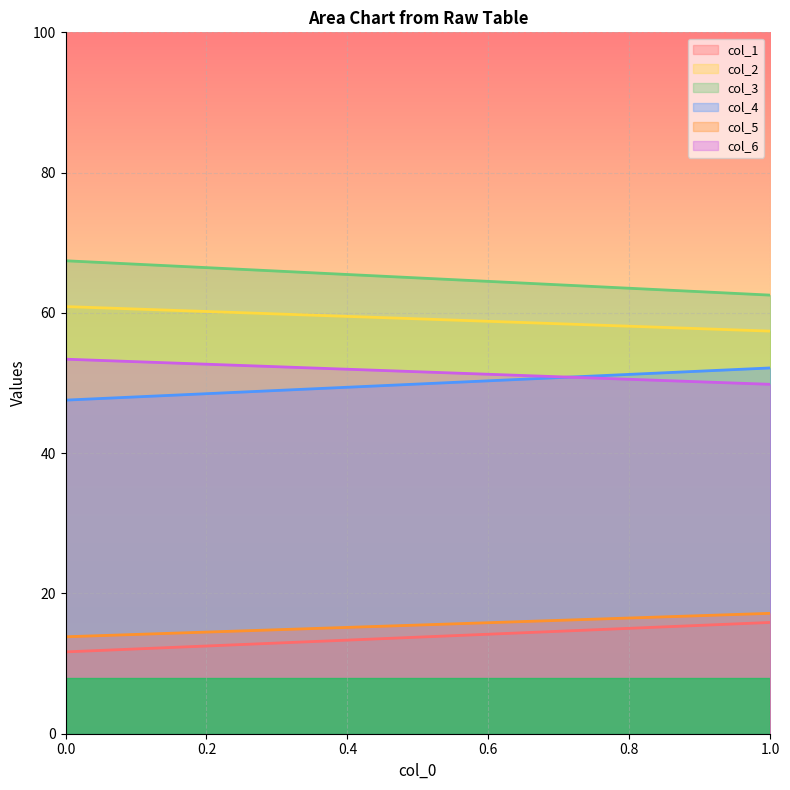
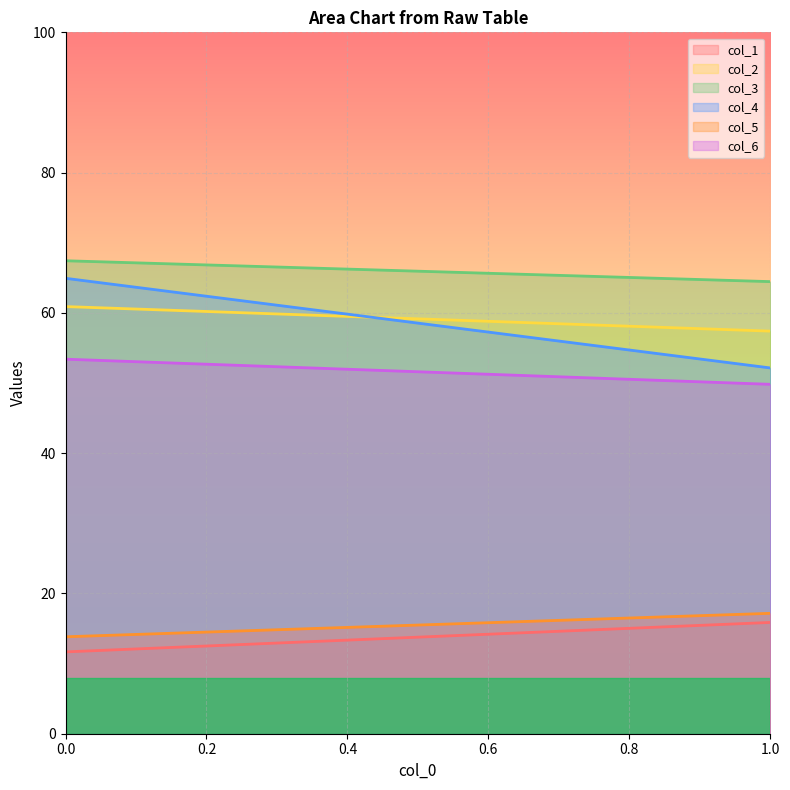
  {
    "col_3": {
      "0.0": 67,
-     "1.0": 63
+     "1.0": 64
    },
    "col_4": {
-     "0.0": 48,
+     "0.0": 65,
      "1.0": 52
    },
    "col_6": {
      "0.0": 53,
      "1.0": 50
    }
  }
